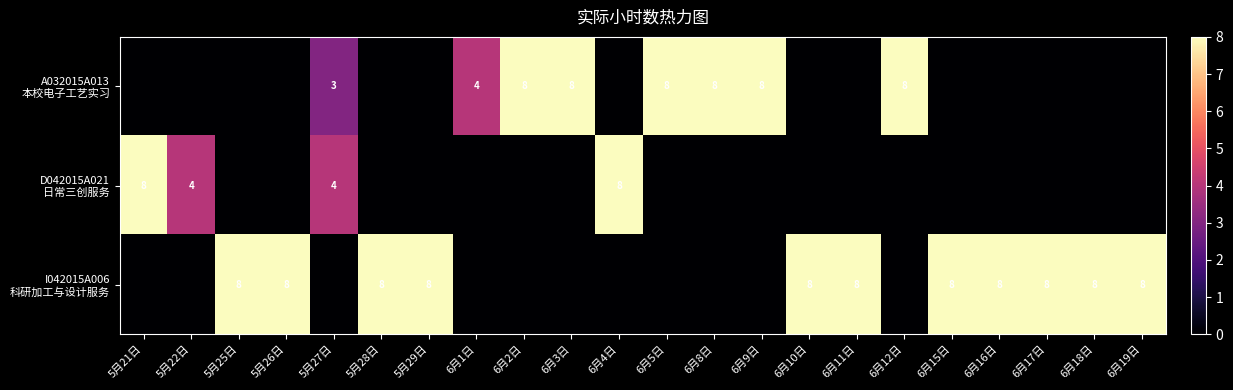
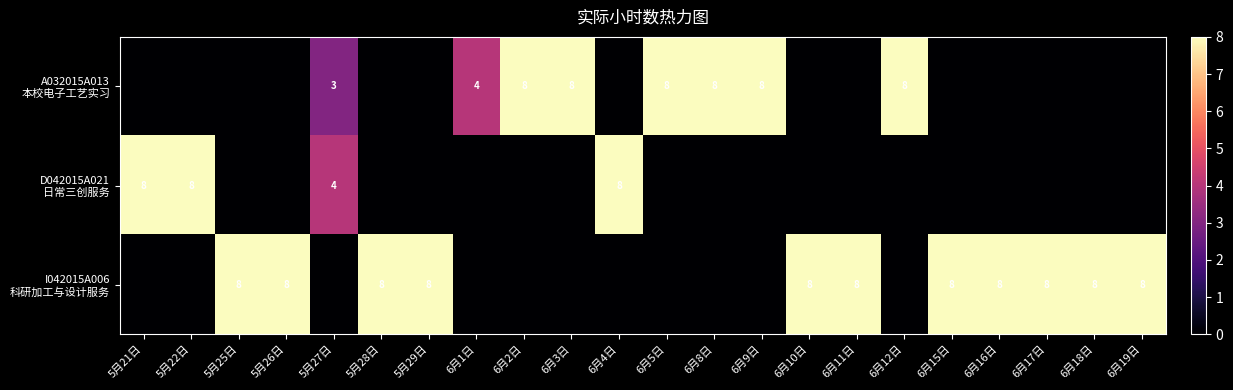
  {
    "A032015A013 本校电子工艺实习": {
      "5月27日": 3,
      "6月1日": 4,
      "6月2日": 8,
      "6月3日": 8,
      "6月5日": 8,
      "6月8日": 8,
      "6月9日": 8,
      "6月12日": 8
    },
    "D042015A021 日常三创服务": {
      "5月21日": 8,
-     "5月22日": 4,
+     "5月22日": 8,
      "5月27日": 4,
      "6月4日": 8
    },
    "I042015A006 科研加工与设计服务": {
      "5月25日": 8,
      "5月26日": 8,
      "5月28日": 8,
      "5月29日": 8,
      "6月10日": 8,
      "6月11日": 8,
      "6月15日": 8,
      "6月16日": 8,
      "6月17日": 8,
      "6月18日": 8,
      "6月19日": 8
    }
  }
